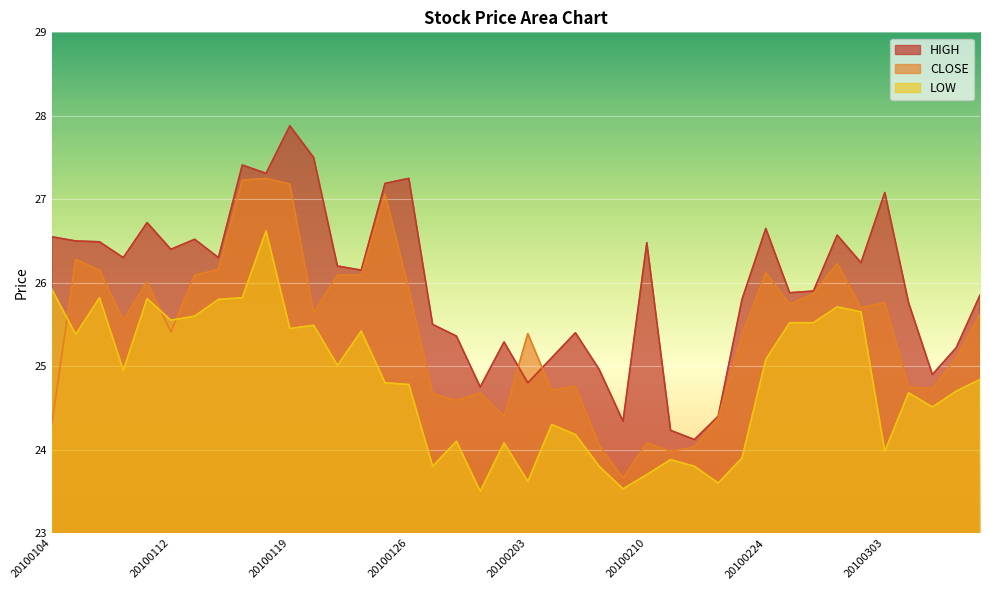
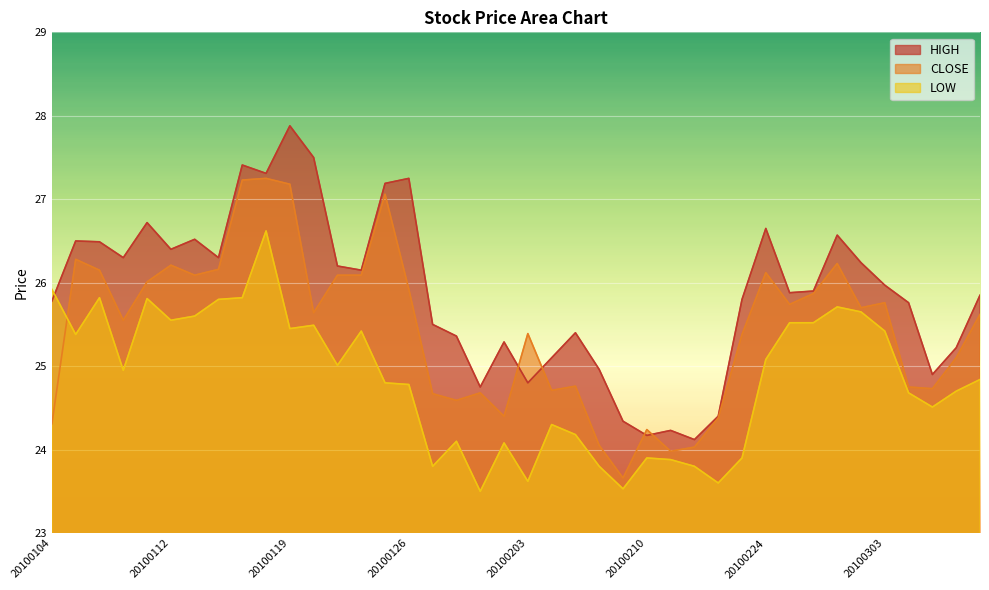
  {
    "HIGH": {
-     "20100104": 26.6,
+     "20100104": 25.8,
      "20100112": 26.4,
      "20100119": 27.9,
      "20100126": 27.3,
      "20100203": 24.8,
-     "20100210": 26.5,
+     "20100210": 24.2,
      "20100224": 26.7,
-     "20100303": 27.1
+     "20100303": 26.0
    },
    "CLOSE": {
      "20100104": 24.3,
-     "20100112": 25.4,
+     "20100112": 26.2,
      "20100119": 27.2,
      "20100126": 25.9,
      "20100203": 25.4,
-     "20100210": 24.1,
+     "20100210": 24.2,
      "20100224": 26.1,
      "20100303": 25.8
    },
    "LOW": {
      "20100104": 25.9,
      "20100112": 25.6,
      "20100119": 25.5,
      "20100126": 24.8,
      "20100203": 23.6,
-     "20100210": 23.7,
+     "20100210": 23.9,
      "20100224": 25.1,
-     "20100303": 24.0
+     "20100303": 25.4
    }
  }
